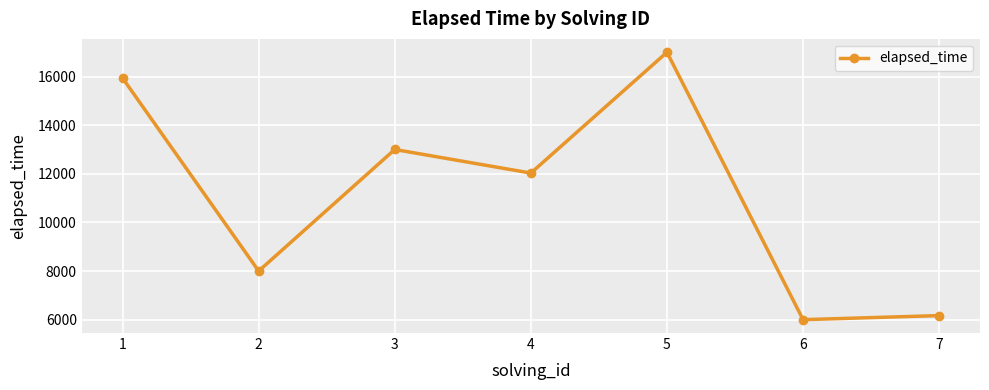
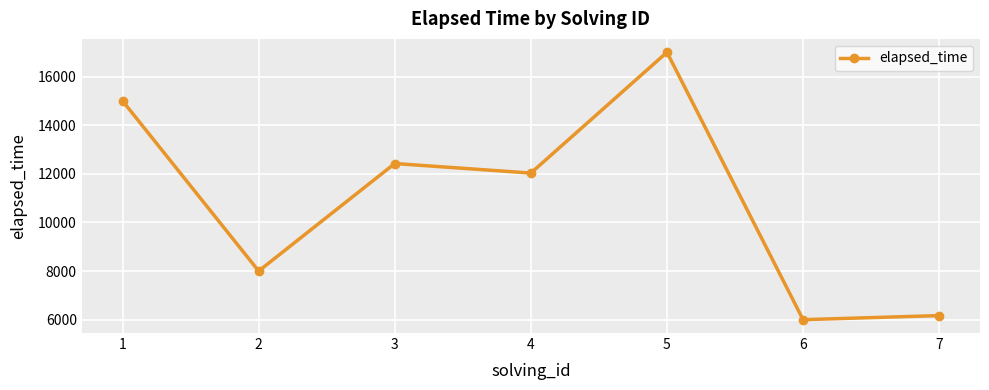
  {
-   "1": 15900,
+   "1": 15000,
    "2": 8000,
-   "3": 13000,
+   "3": 12400,
    "4": 12000,
    "5": 17000,
    "6": 6000,
    "7": 6200
  }
